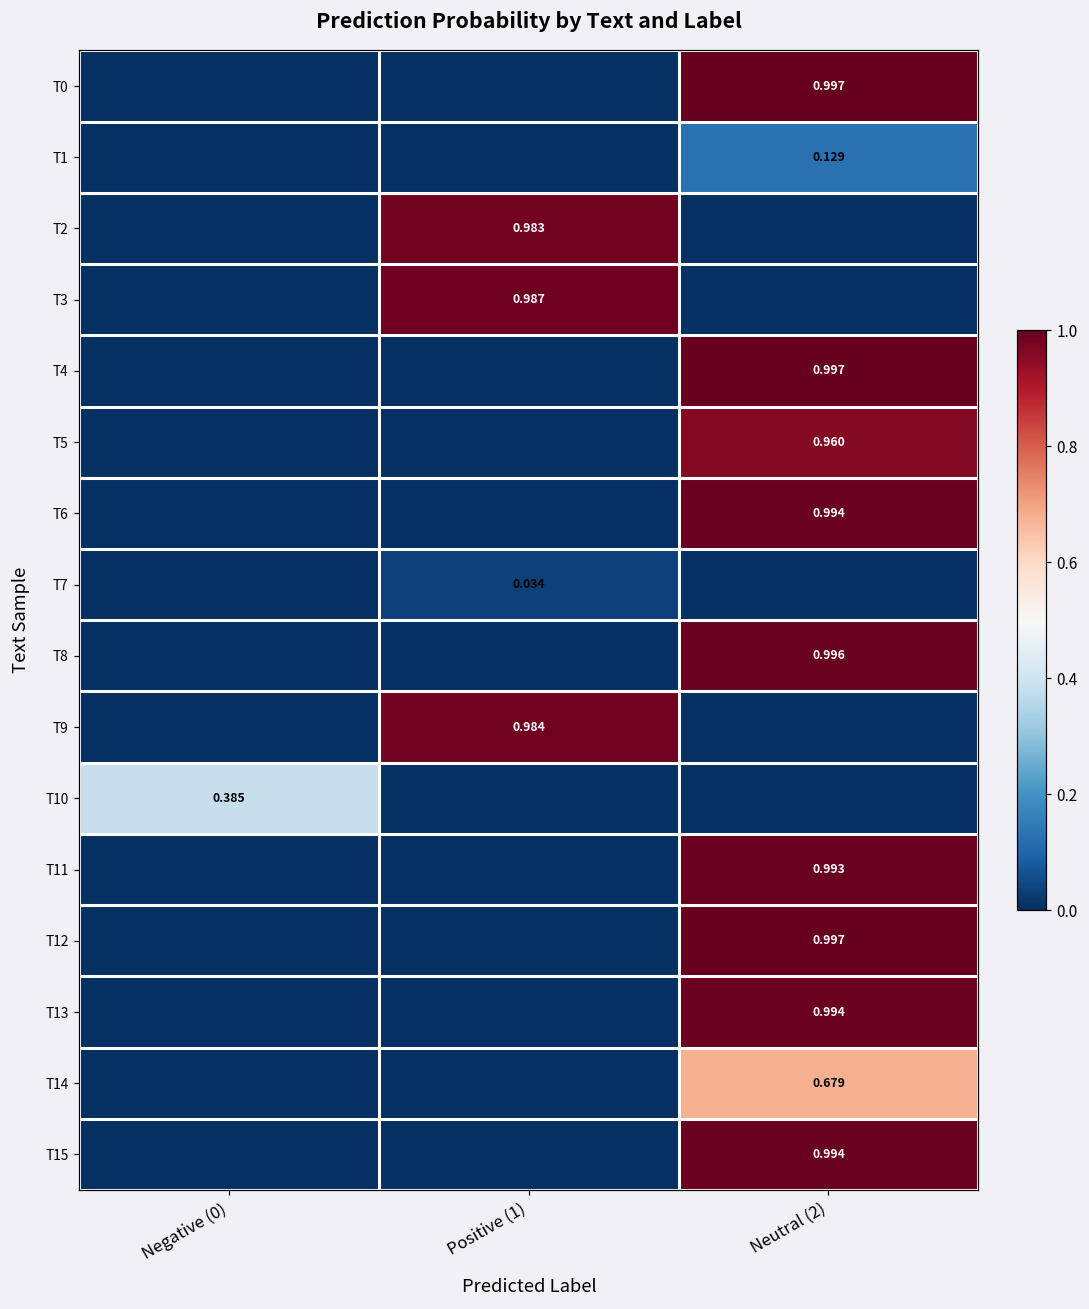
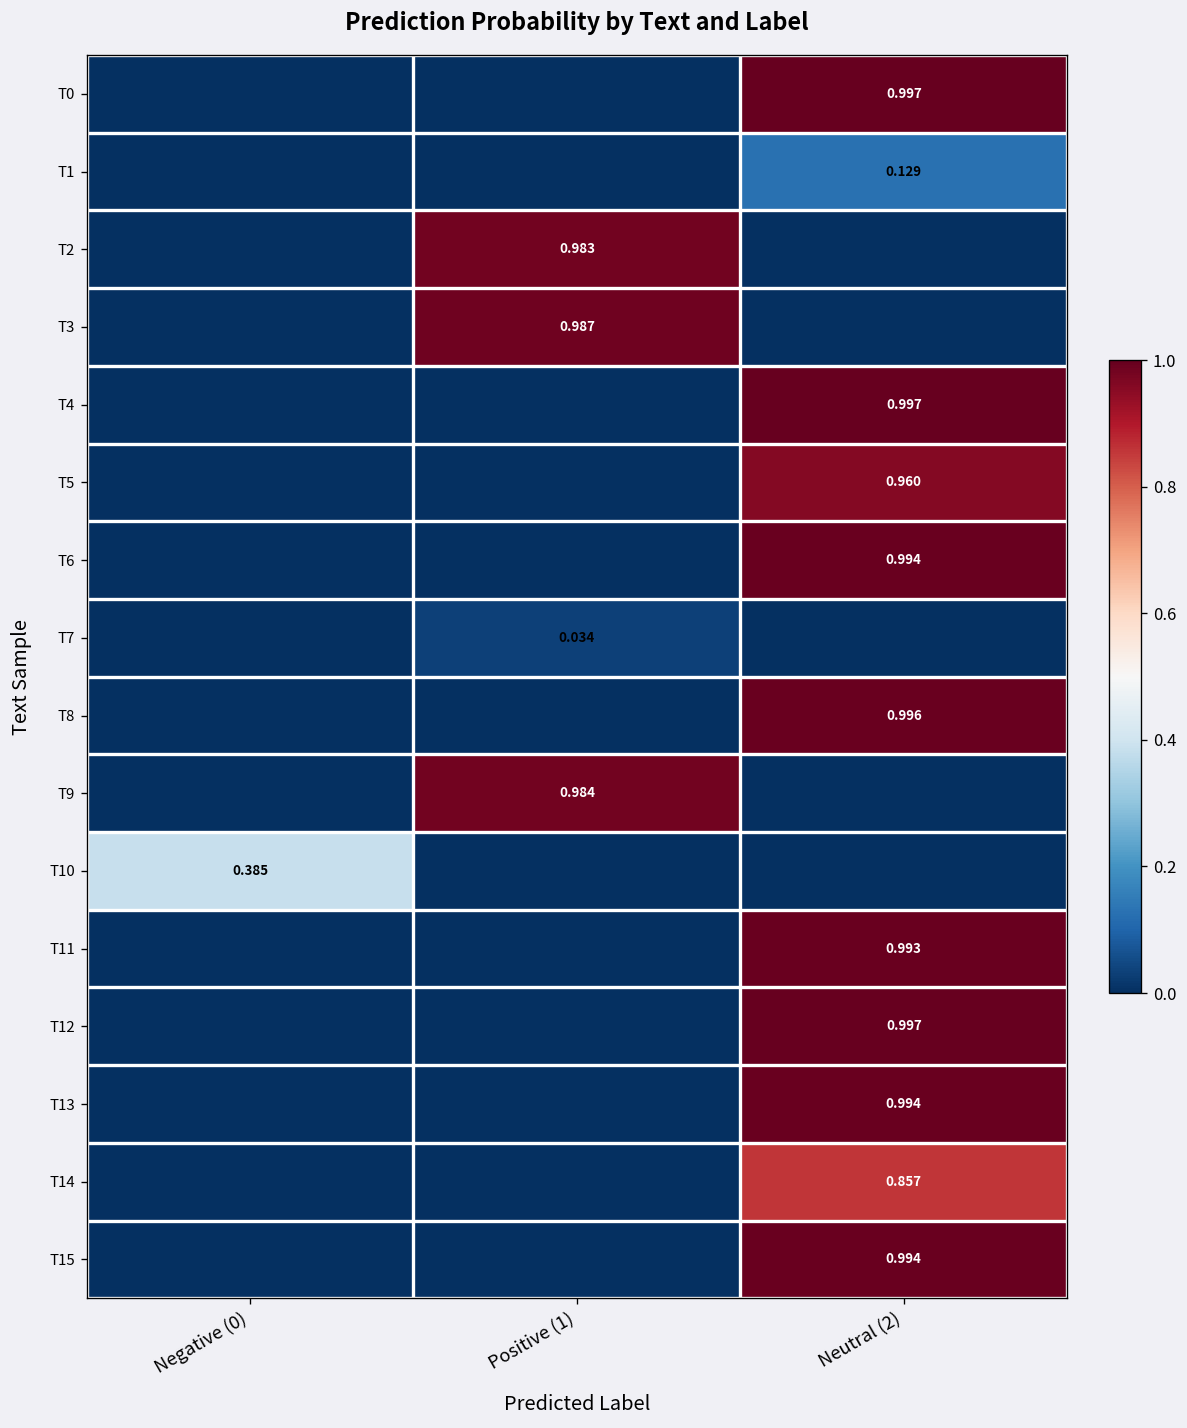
  {
    "T0": {
      "Neutral (2)": 0.997
    },
    "T1": {
      "Neutral (2)": 0.129
    },
    "T2": {
      "Positive (1)": 0.983
    },
    "T3": {
      "Positive (1)": 0.987
    },
    "T4": {
      "Neutral (2)": 0.997
    },
    "T5": {
      "Neutral (2)": 0.960
    },
    "T6": {
      "Neutral (2)": 0.994
    },
    "T7": {
      "Positive (1)": 0.034
    },
    "T8": {
      "Neutral (2)": 0.996
    },
    "T9": {
      "Positive (1)": 0.984
    },
    "T10": {
      "Negative (0)": 0.385
    },
    "T11": {
      "Neutral (2)": 0.993
    },
    "T12": {
      "Neutral (2)": 0.997
    },
    "T13": {
      "Neutral (2)": 0.994
    },
    "T14": {
-     "Neutral (2)": 0.679
+     "Neutral (2)": 0.857
    },
    "T15": {
      "Neutral (2)": 0.994
    }
  }
